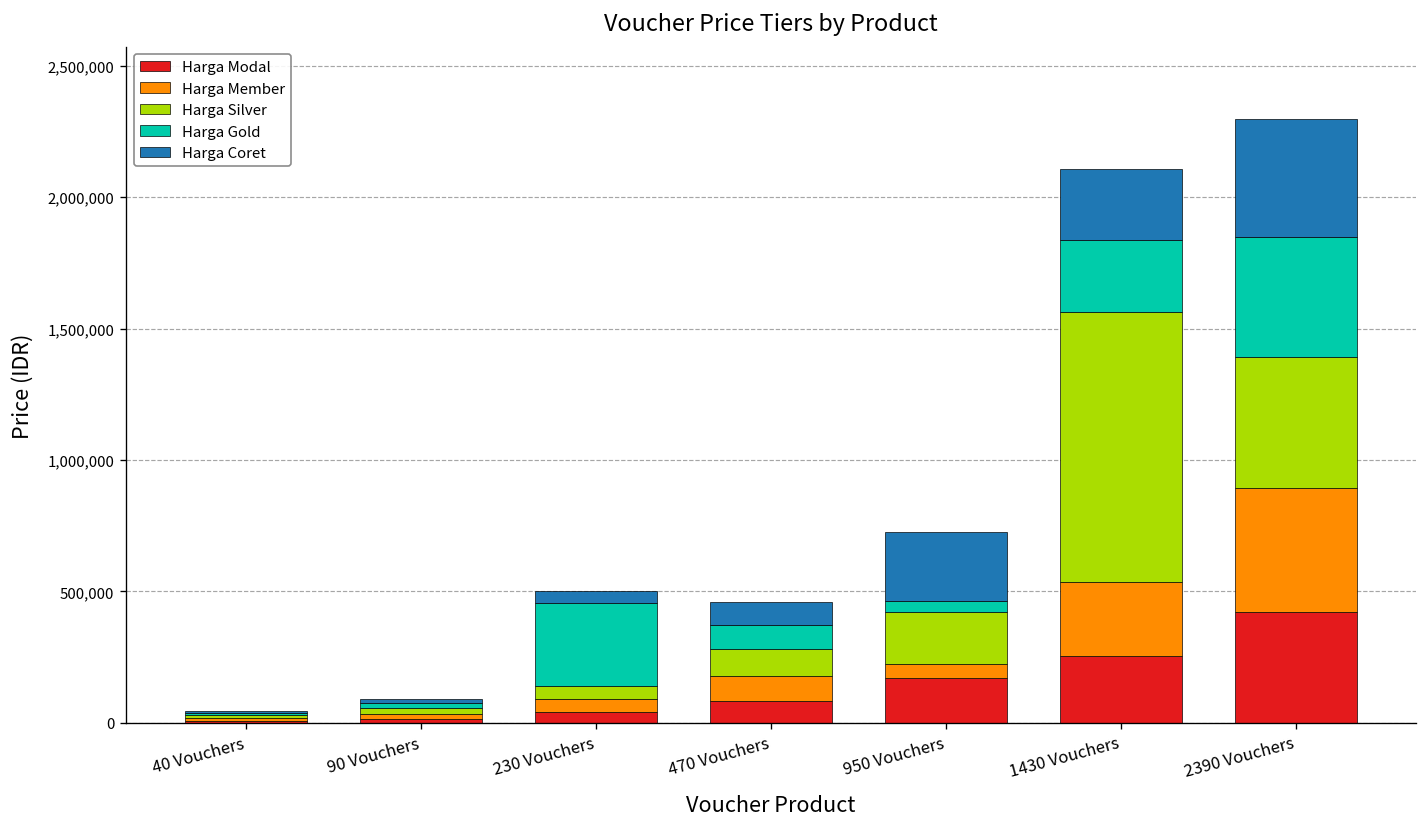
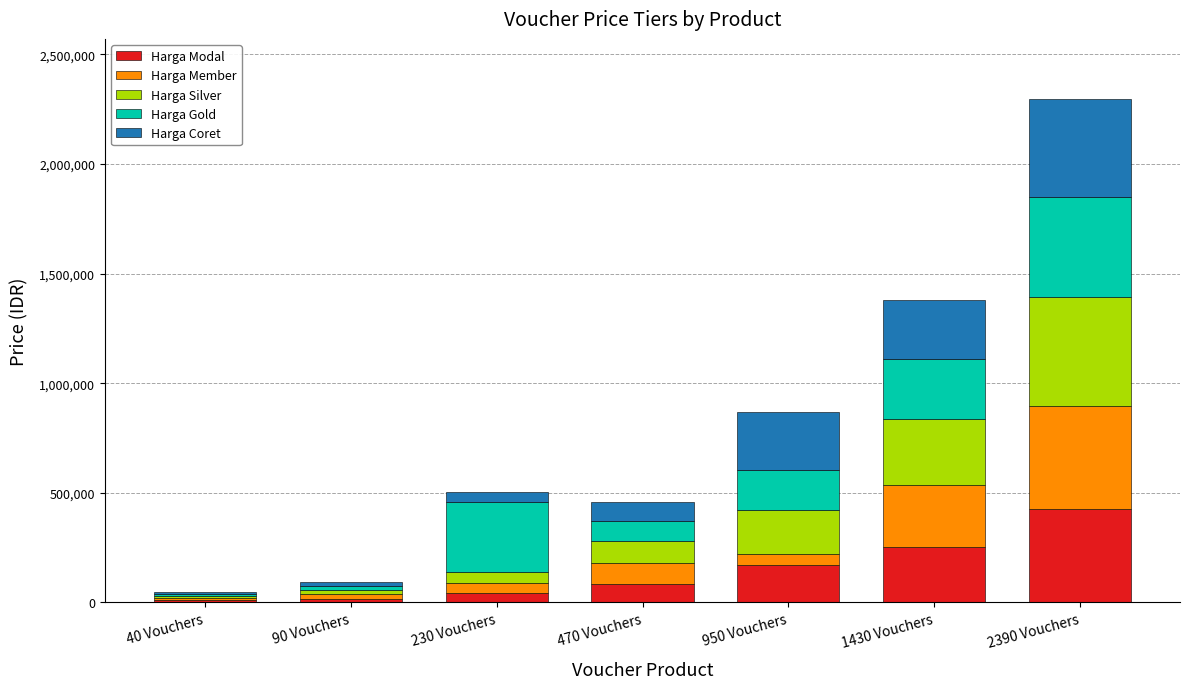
  {
    "Harga Modal": {
      "90 Vouchers": "20,000",
      "230 Vouchers": "40,000",
      "470 Vouchers": "80,000",
      "950 Vouchers": "170,000",
      "1430 Vouchers": "250,000",
      "2390 Vouchers": "420,000"
    },
    "Harga Member": {
      "90 Vouchers": "20,000",
      "230 Vouchers": "50,000",
      "470 Vouchers": "100,000",
      "950 Vouchers": "50,000",
      "1430 Vouchers": "280,000",
      "2390 Vouchers": "470,000"
    },
    "Harga Silver": {
      "90 Vouchers": "20,000",
      "230 Vouchers": "50,000",
      "470 Vouchers": "100,000",
      "950 Vouchers": "200,000",
-     "1430 Vouchers": "1,030,000",
+     "1430 Vouchers": "300,000",
      "2390 Vouchers": "500,000"
    },
    "Harga Gold": {
      "90 Vouchers": "20,000",
      "230 Vouchers": "320,000",
      "470 Vouchers": "90,000",
-     "950 Vouchers": "40,000",
+     "950 Vouchers": "180,000",
      "1430 Vouchers": "270,000",
      "2390 Vouchers": "460,000"
    },
    "Harga Coret": {
      "90 Vouchers": "20,000",
      "230 Vouchers": "40,000",
      "470 Vouchers": "90,000",
      "950 Vouchers": "260,000",
      "1430 Vouchers": "270,000",
      "2390 Vouchers": "450,000"
    }
  }
